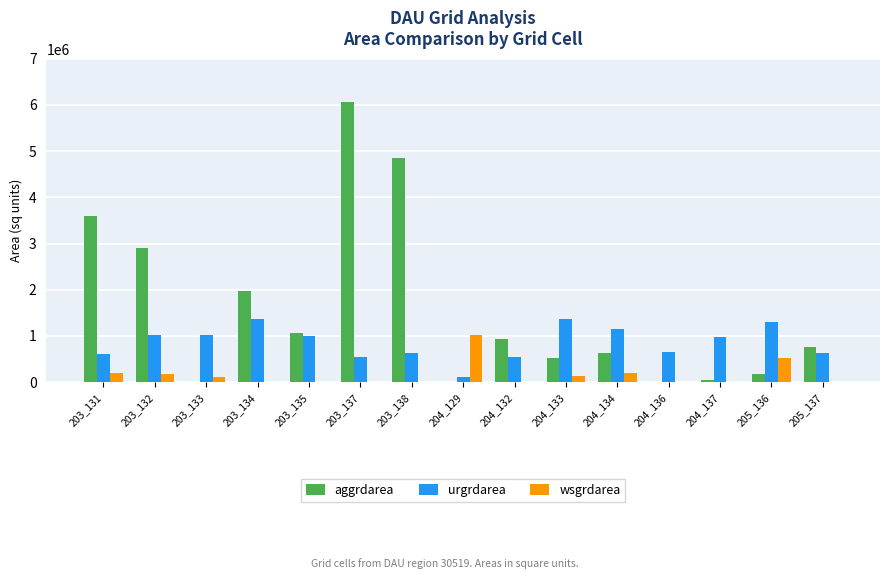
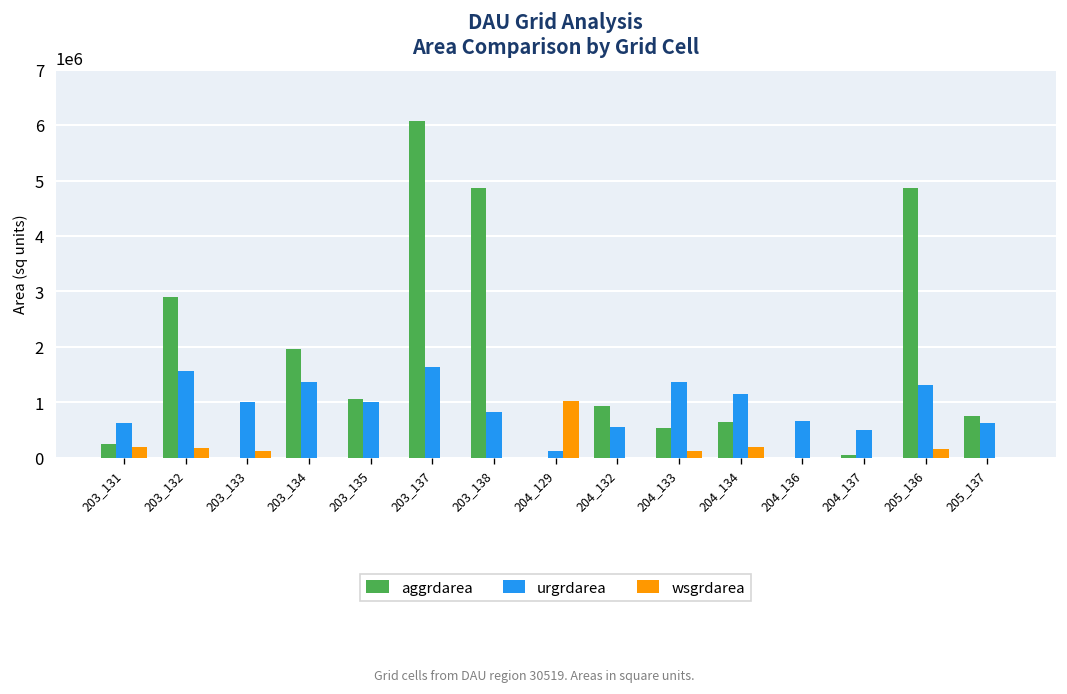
  {
    "aggrdarea": {
-     "203_131": 3600000,
+     "203_131": 200000,
      "203_132": 2900000,
      "203_133": 0,
      "203_134": 2000000,
      "203_135": 1100000,
      "203_137": 6100000,
      "203_138": 4900000,
      "204_129": 0,
      "204_132": 900000,
      "204_133": 500000,
      "204_134": 600000,
      "204_136": 0,
-     "205_136": 200000,
+     "205_136": 4900000,
      "205_137": 800000
    },
    "urgrdarea": {
      "203_131": 600000,
-     "203_132": 1000000,
+     "203_132": 1600000,
      "203_133": 1000000,
      "203_134": 1400000,
      "203_135": 1000000,
-     "203_137": 500000,
-     "203_138": 600000,
+     "203_137": 1600000,
+     "203_138": 800000,
      "204_129": 100000,
      "204_132": 500000,
      "204_133": 1400000,
      "204_134": 1200000,
      "204_136": 700000,
-     "204_137": 1000000,
+     "204_137": 500000,
      "205_136": 1300000,
      "205_137": 600000
    },
    "wsgrdarea": {
      "203_131": 200000,
      "203_132": 200000,
      "203_133": 100000,
      "203_134": 0,
      "203_135": 0,
      "203_137": 0,
      "203_138": 0,
      "204_129": 1000000,
      "204_132": 0,
      "204_133": 100000,
      "204_134": 200000,
      "204_136": 0,
      "204_137": 0,
-     "205_136": 500000,
+     "205_136": 200000,
      "205_137": 0
    }
  }
